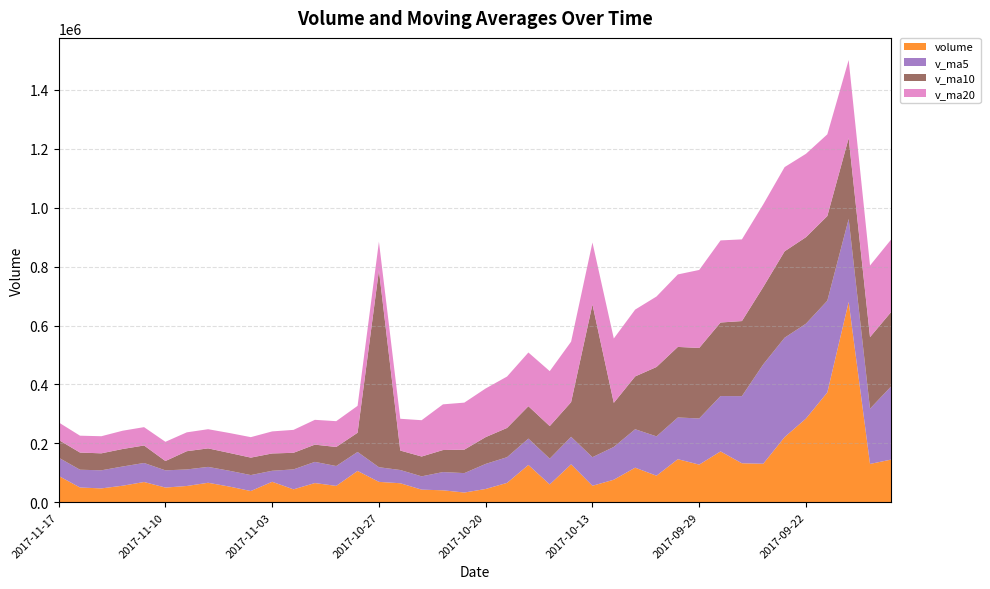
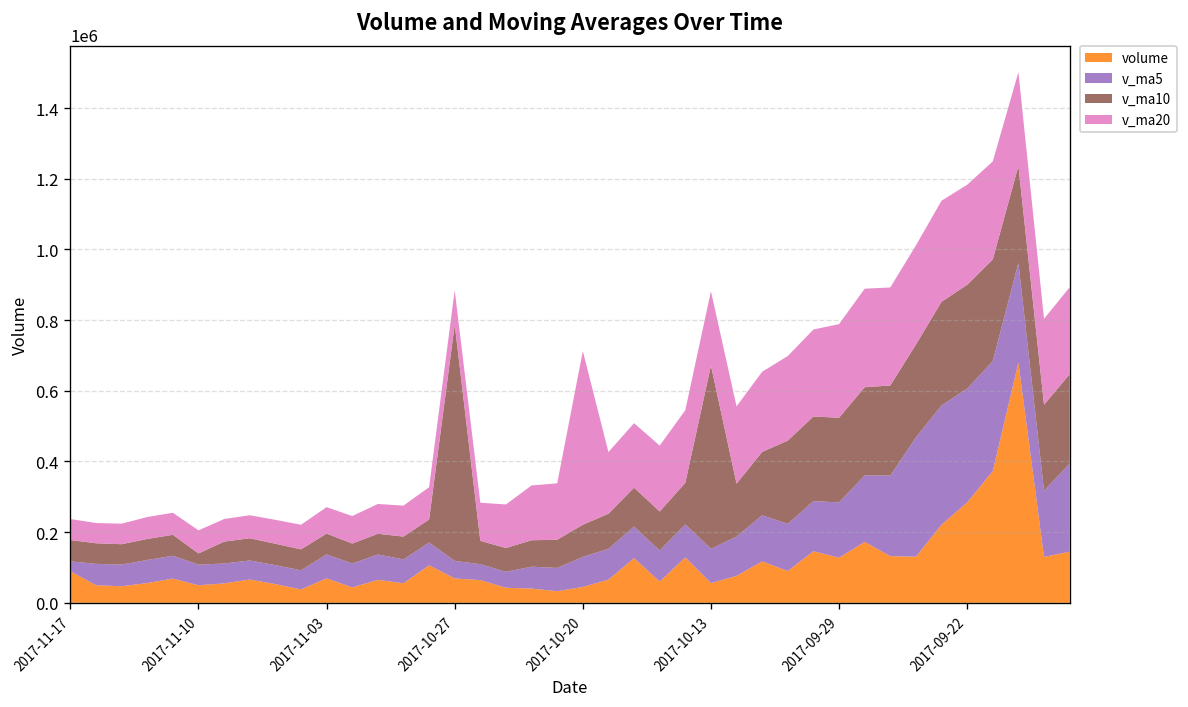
  {
    "volume": {
      "2017-11-17": 90000,
      "2017-11-10": 50000,
      "2017-11-03": 70000,
      "2017-10-27": 70000,
      "2017-10-20": 40000,
      "2017-10-13": 60000,
      "2017-09-29": 130000,
      "2017-09-22": 280000
    },
    "v_ma5": {
-     "2017-11-17": 60000,
+     "2017-11-17": 30000,
      "2017-11-10": 60000,
-     "2017-11-03": 40000,
+     "2017-11-03": 70000,
      "2017-10-27": 50000,
      "2017-10-20": 90000,
      "2017-10-13": 100000,
      "2017-09-29": 160000,
      "2017-09-22": 320000
    },
    "v_ma10": {
      "2017-11-17": 60000,
      "2017-11-10": 30000,
      "2017-11-03": 60000,
      "2017-10-27": 670000,
      "2017-10-20": 90000,
      "2017-10-13": 520000,
      "2017-09-29": 240000,
      "2017-09-22": 290000
    },
    "v_ma20": {
      "2017-11-17": 60000,
      "2017-11-10": 70000,
      "2017-11-03": 70000,
      "2017-10-27": 100000,
-     "2017-10-20": 170000,
+     "2017-10-20": 490000,
      "2017-10-13": 210000,
      "2017-09-29": 260000,
      "2017-09-22": 280000
    }
  }
